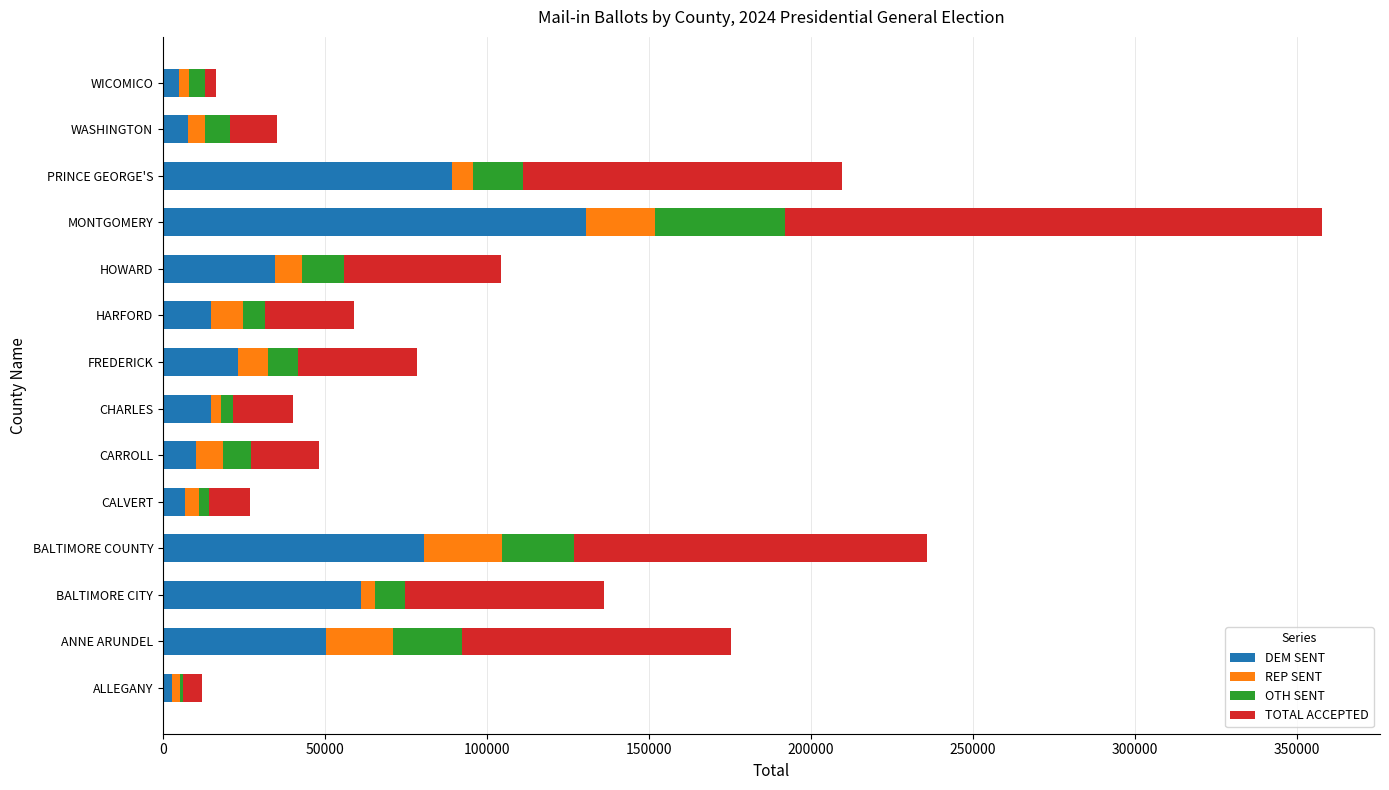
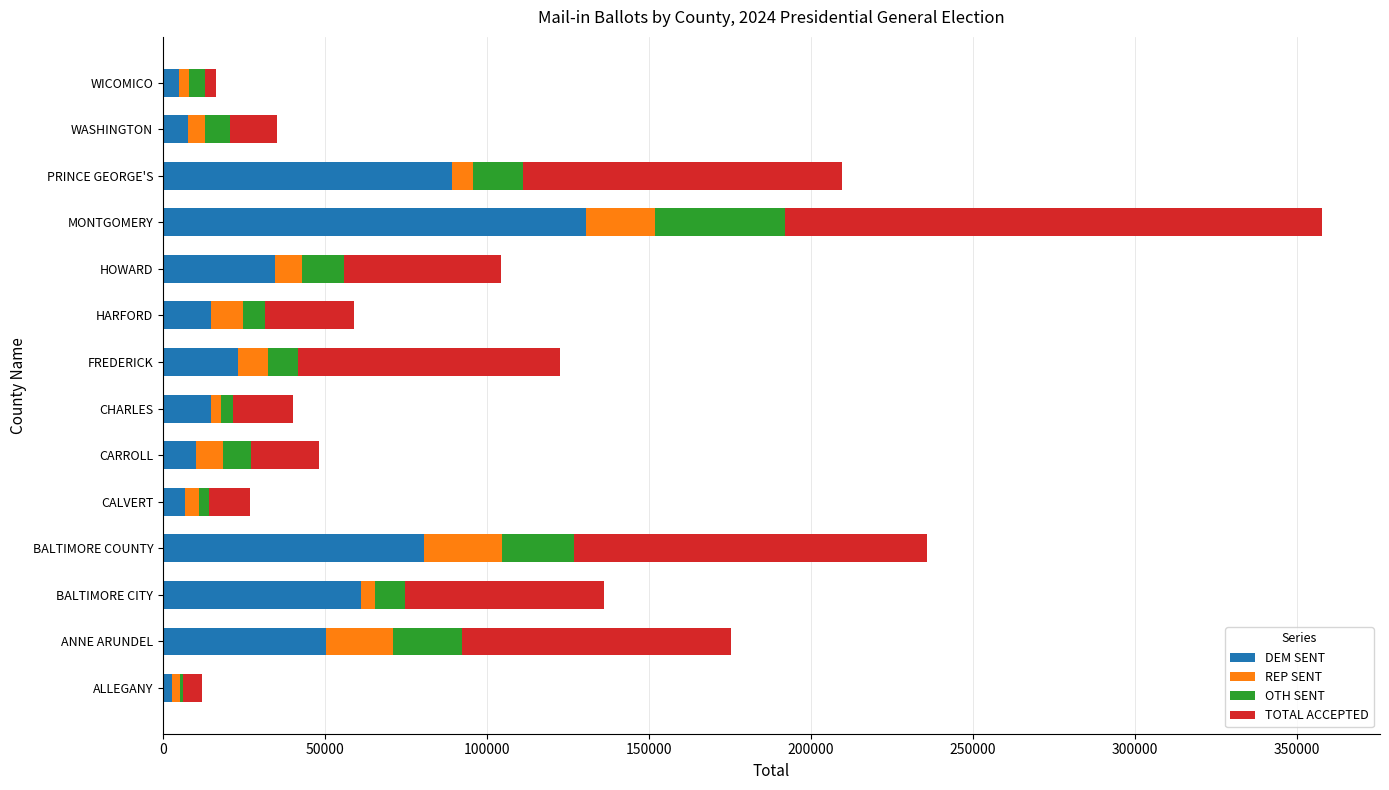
  {
    "DEM SENT": {
      "WICOMICO": 5000,
      "WASHINGTON": 8000,
      "PRINCE GEORGE'S": 89000,
      "MONTGOMERY": 130000,
      "HOWARD": 35000,
      "HARFORD": 15000,
      "FREDERICK": 23000,
      "CHARLES": 15000,
      "CARROLL": 10000,
      "CALVERT": 7000,
      "BALTIMORE COUNTY": 81000,
      "BALTIMORE CITY": 61000,
      "ANNE ARUNDEL": 50000,
      "ALLEGANY": 3000
    },
    "REP SENT": {
      "WICOMICO": 3000,
      "WASHINGTON": 5000,
      "PRINCE GEORGE'S": 6000,
      "MONTGOMERY": 21000,
      "HOWARD": 8000,
      "HARFORD": 10000,
      "FREDERICK": 9000,
      "CHARLES": 3000,
      "CARROLL": 8000,
      "CALVERT": 4000,
      "BALTIMORE COUNTY": 24000,
      "BALTIMORE CITY": 4000,
      "ANNE ARUNDEL": 21000,
      "ALLEGANY": 3000
    },
    "OTH SENT": {
      "WICOMICO": 5000,
      "WASHINGTON": 8000,
      "PRINCE GEORGE'S": 15000,
      "MONTGOMERY": 40000,
      "HOWARD": 13000,
      "HARFORD": 7000,
      "FREDERICK": 9000,
      "CHARLES": 4000,
      "CARROLL": 9000,
      "CALVERT": 3000,
      "BALTIMORE COUNTY": 22000,
      "BALTIMORE CITY": 9000,
      "ANNE ARUNDEL": 21000,
      "ALLEGANY": 1000
    },
    "TOTAL ACCEPTED": {
      "WICOMICO": 3000,
      "WASHINGTON": 14000,
      "PRINCE GEORGE'S": 98000,
      "MONTGOMERY": 166000,
      "HOWARD": 49000,
      "HARFORD": 28000,
-     "FREDERICK": 37000,
+     "FREDERICK": 81000,
      "CHARLES": 19000,
      "CARROLL": 21000,
      "CALVERT": 13000,
      "BALTIMORE COUNTY": 109000,
      "BALTIMORE CITY": 62000,
      "ANNE ARUNDEL": 83000,
      "ALLEGANY": 6000
    }
  }
